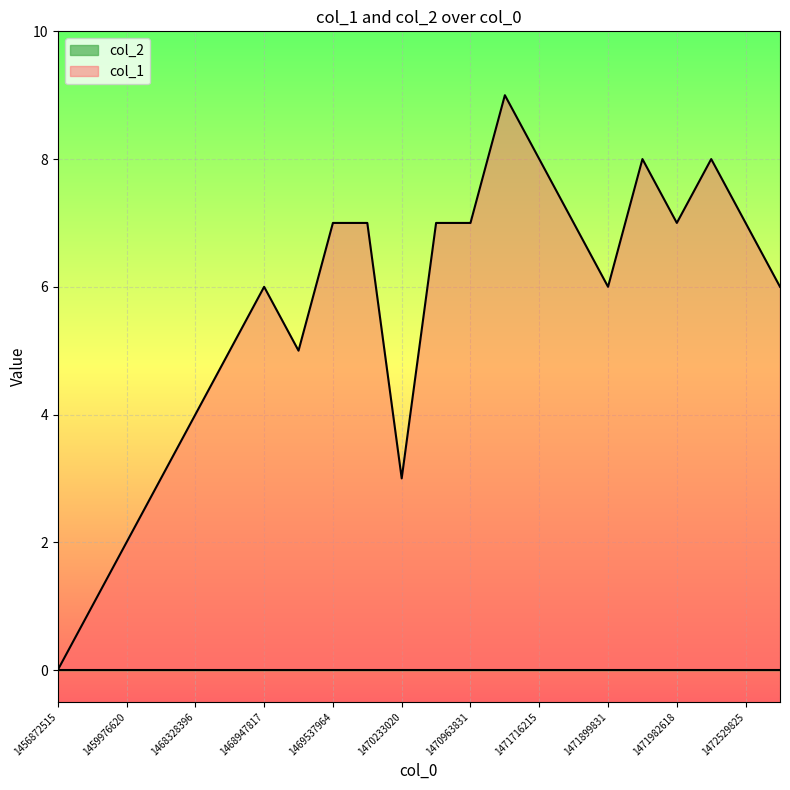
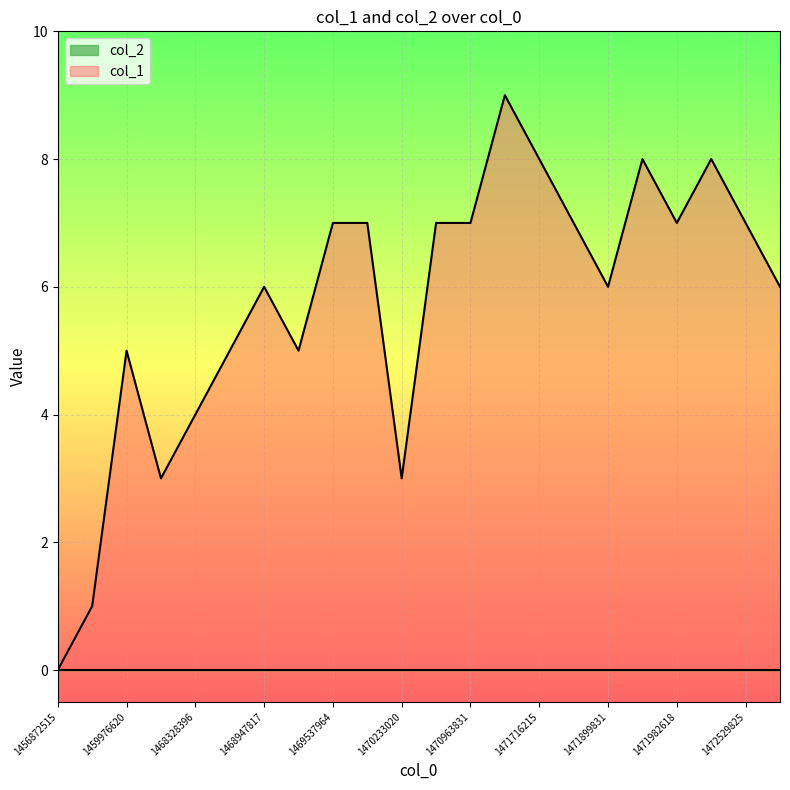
  {
    "col_2": {
      "1459976620": 0,
      "1468328396": 0,
      "1468947817": 0,
      "1469537964": 0,
      "1470233020": 0,
      "1470963831": 0,
      "1471716215": 0,
      "1471899831": 0,
      "1471982618": 0,
      "1472529825": 0
    },
    "col_1": {
-     "1459976620": 2,
+     "1459976620": 5,
      "1468328396": 4,
      "1468947817": 6,
      "1469537964": 7,
      "1470233020": 3,
      "1470963831": 7,
      "1471716215": 8,
      "1471899831": 6,
      "1471982618": 7,
      "1472529825": 7
    }
  }
